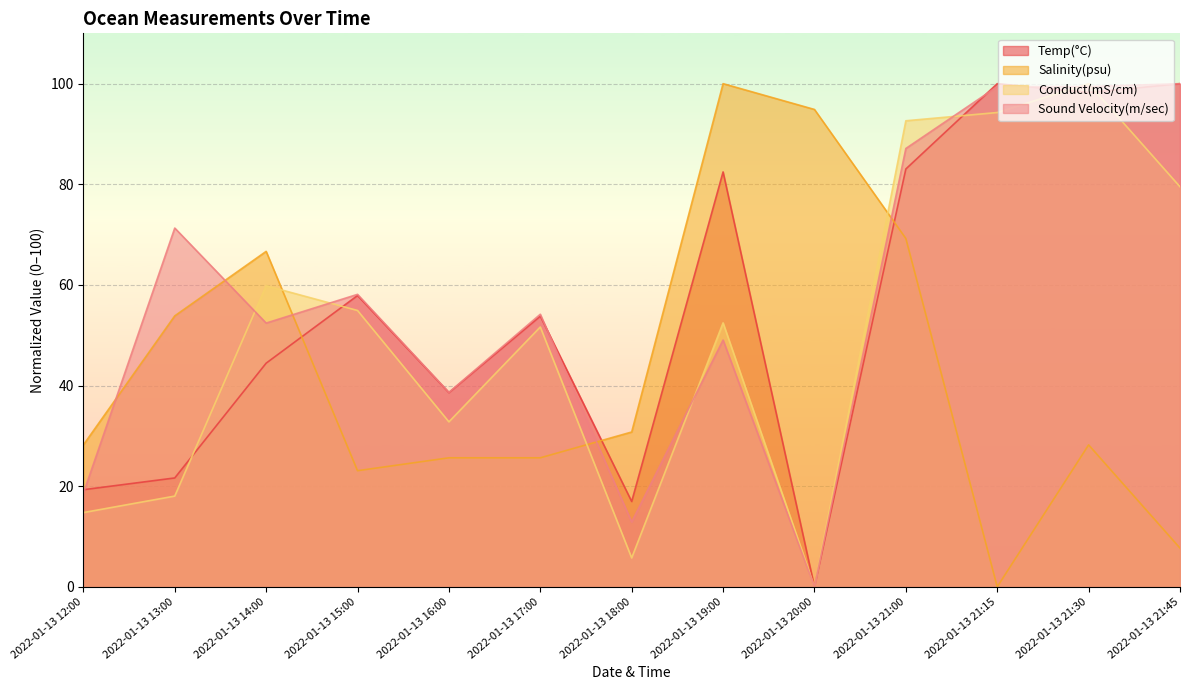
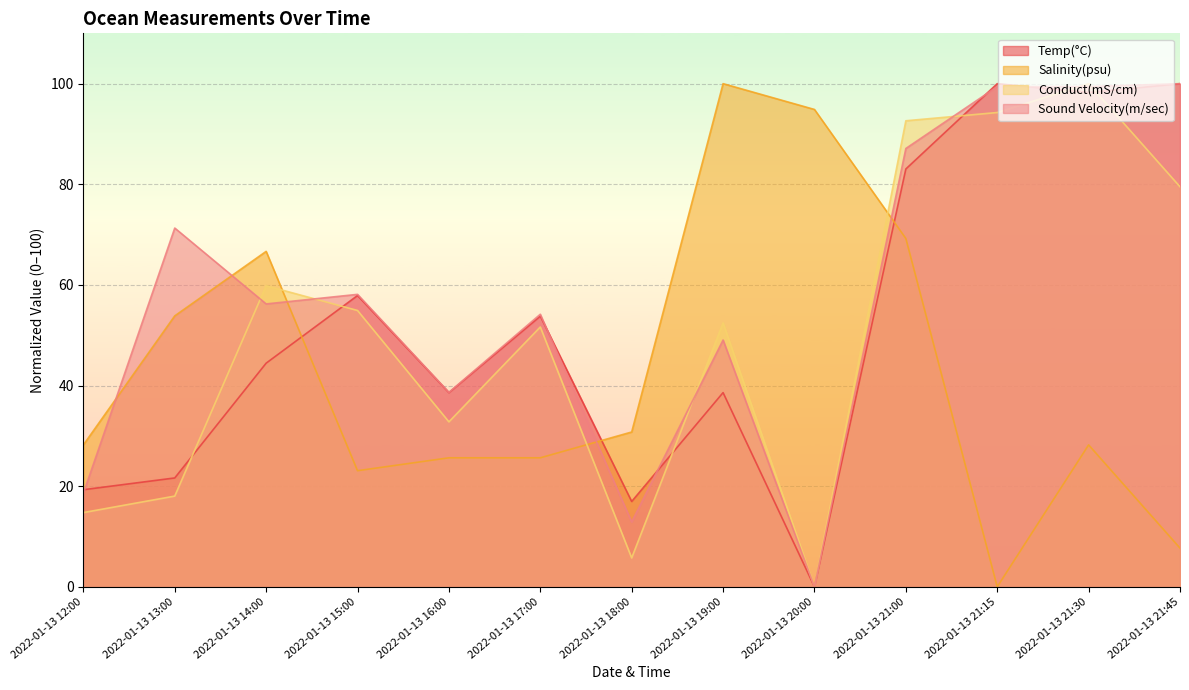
  {
    "Temp(°C)": {
      "2022-01-13 12:00": 19,
      "2022-01-13 13:00": 22,
      "2022-01-13 14:00": 44,
      "2022-01-13 18:00": 17,
-     "2022-01-13 19:00": 82,
+     "2022-01-13 19:00": 39,
      "2022-01-13 21:00": 83,
      "2022-01-13 21:15": 100
    },
    "Salinity(psu)": {
      "2022-01-13 12:00": 28,
      "2022-01-13 13:00": 54,
      "2022-01-13 14:00": 67,
      "2022-01-13 15:00": 23,
      "2022-01-13 16:00": 26,
      "2022-01-13 17:00": 26,
      "2022-01-13 18:00": 31,
      "2022-01-13 19:00": 100,
      "2022-01-13 20:00": 95,
      "2022-01-13 21:00": 69,
      "2022-01-13 21:15": 0,
      "2022-01-13 21:30": 28,
      "2022-01-13 21:45": 8
    },
    "Conduct(mS/cm)": {
      "2022-01-13 12:00": 15,
      "2022-01-13 13:00": 18,
      "2022-01-13 14:00": 60,
      "2022-01-13 15:00": 55,
      "2022-01-13 16:00": 33,
      "2022-01-13 17:00": 52,
      "2022-01-13 18:00": 6,
      "2022-01-13 19:00": 52,
      "2022-01-13 21:00": 93,
      "2022-01-13 21:15": 94,
      "2022-01-13 21:45": 80
    },
    "Sound Velocity(m/sec)": {
      "2022-01-13 12:00": 19,
      "2022-01-13 13:00": 71,
-     "2022-01-13 14:00": 52,
+     "2022-01-13 14:00": 56,
      "2022-01-13 18:00": 13,
      "2022-01-13 19:00": 49,
      "2022-01-13 21:00": 87,
      "2022-01-13 21:15": 99
    }
  }
